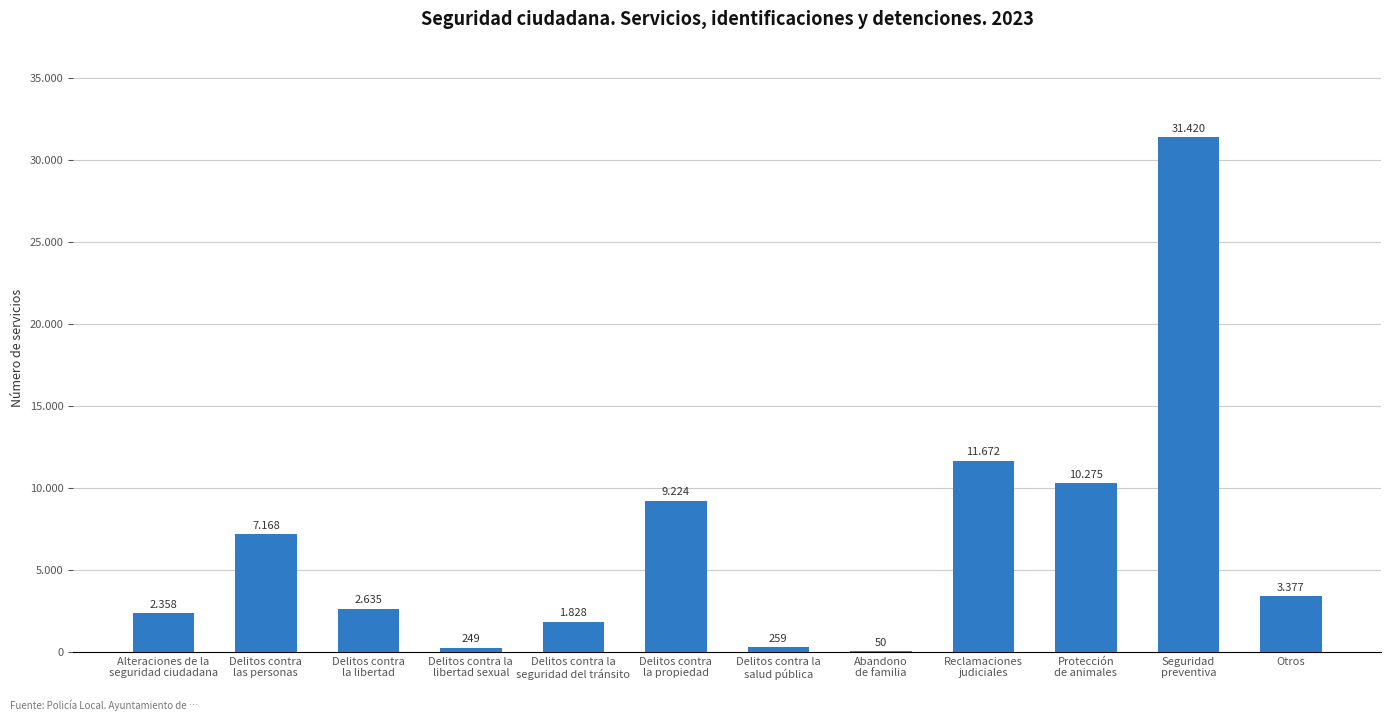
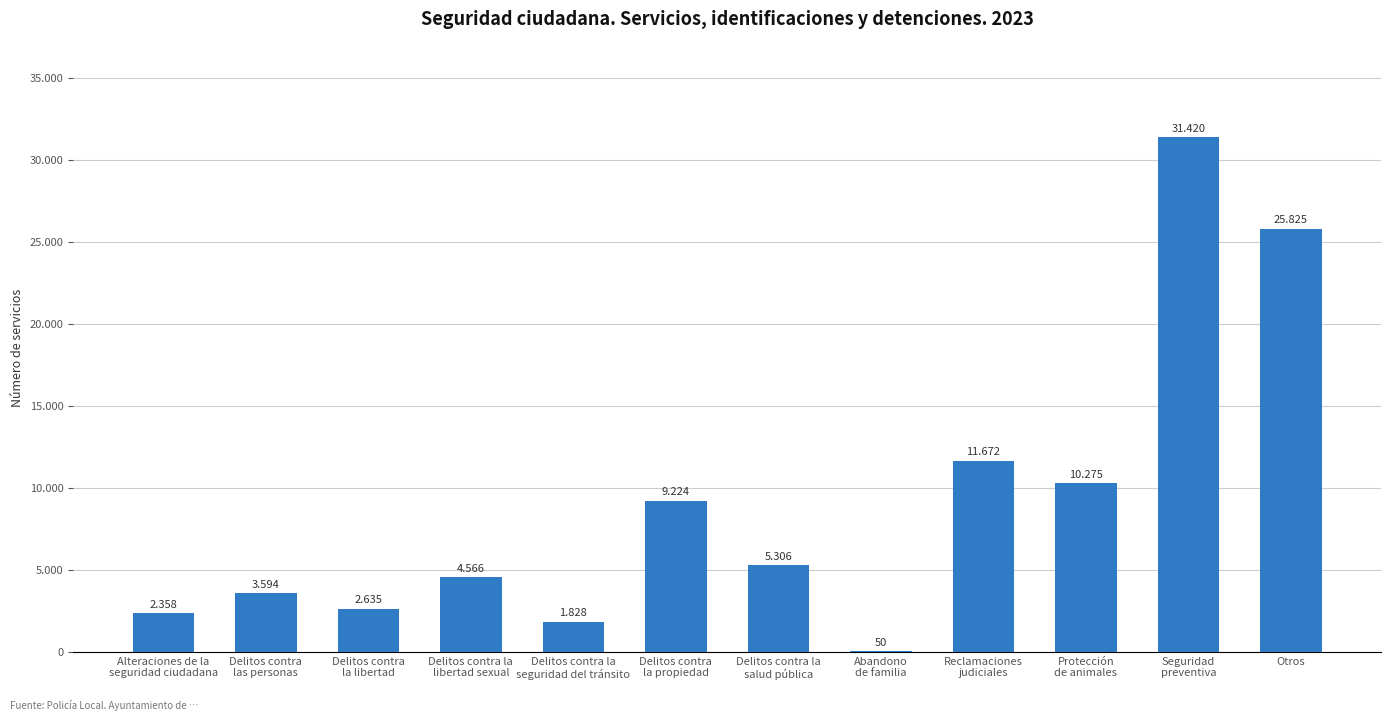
  {
-   "Delitos contra las personas": 7.168,
-   "Delitos contra la libertad sexual": 249,
-   "Delitos contra la salud pública": 259,
+   "Delitos contra las personas": 3.594,
+   "Delitos contra la libertad sexual": 4.566,
+   "Delitos contra la salud pública": 5.306,
    "Abandono de familia": 50,
-   "Otros": 3.377
+   "Otros": 25.825
  }
